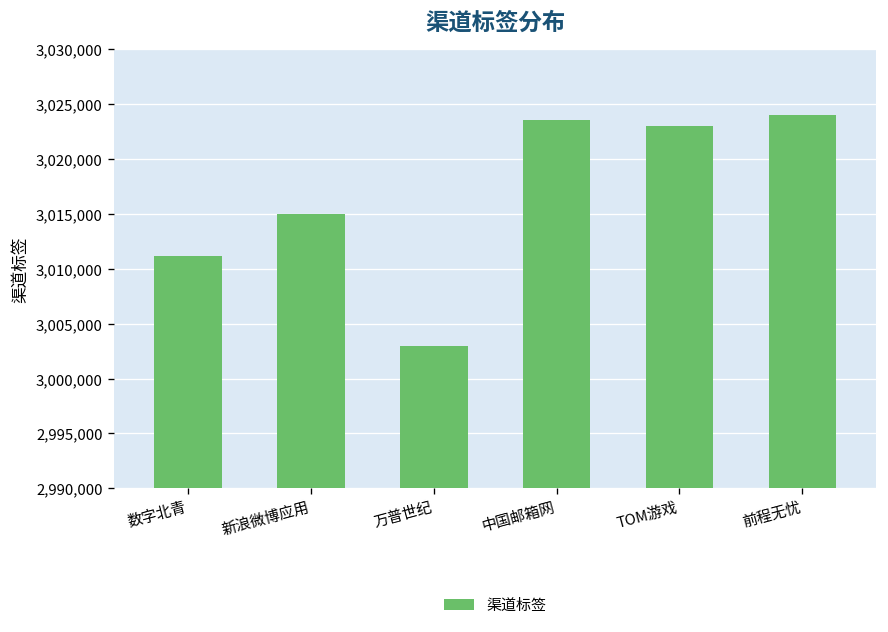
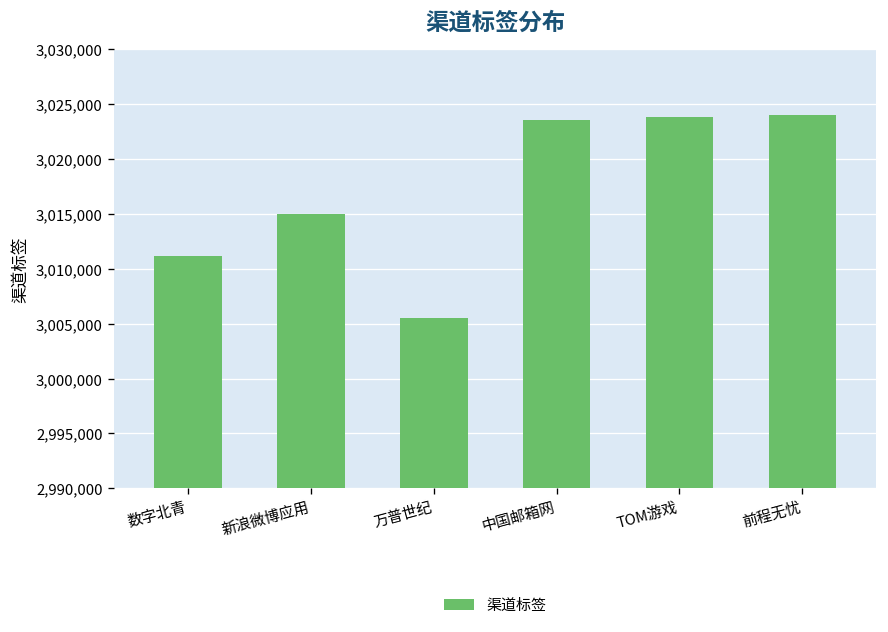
  {
    "数字北青": "3,011,000",
    "新浪微博应用": "3,015,000",
-   "万普世纪": "3,003,000",
+   "万普世纪": "3,005,000",
    "中国邮箱网": "3,024,000",
-   "TOM游戏": "3,023,000",
+   "TOM游戏": "3,024,000",
    "前程无忧": "3,024,000"
  }
